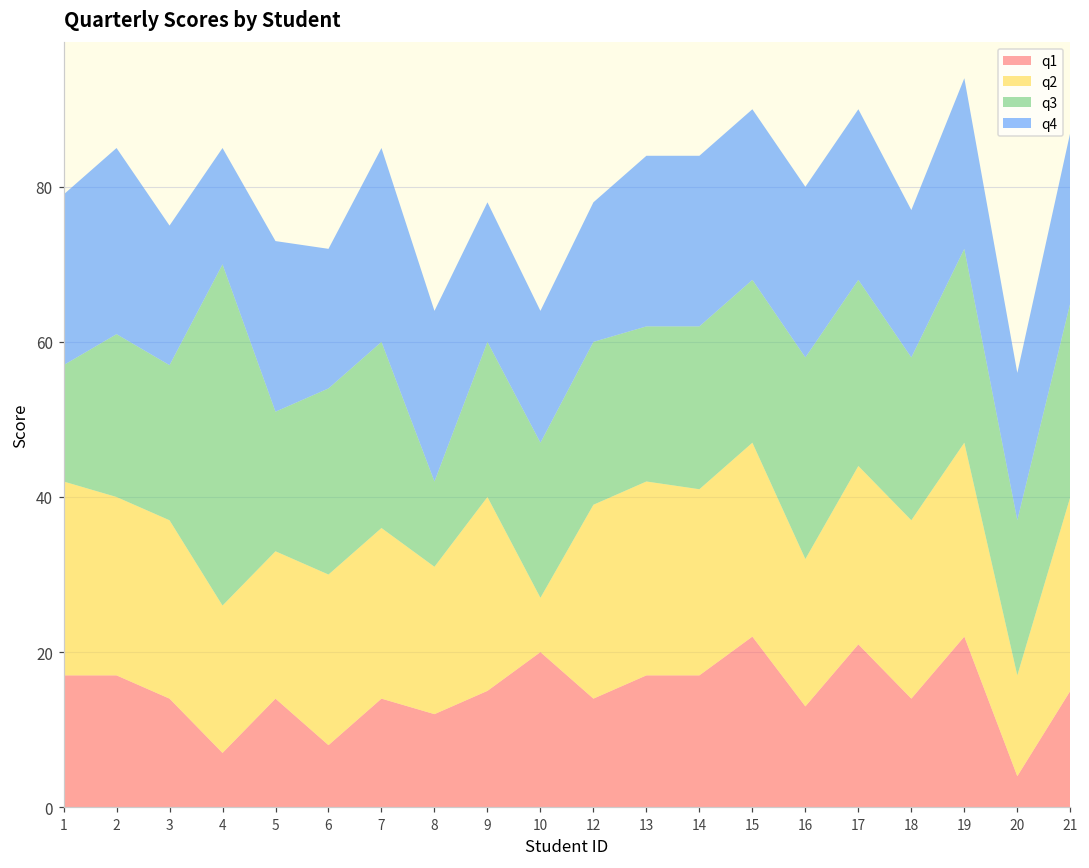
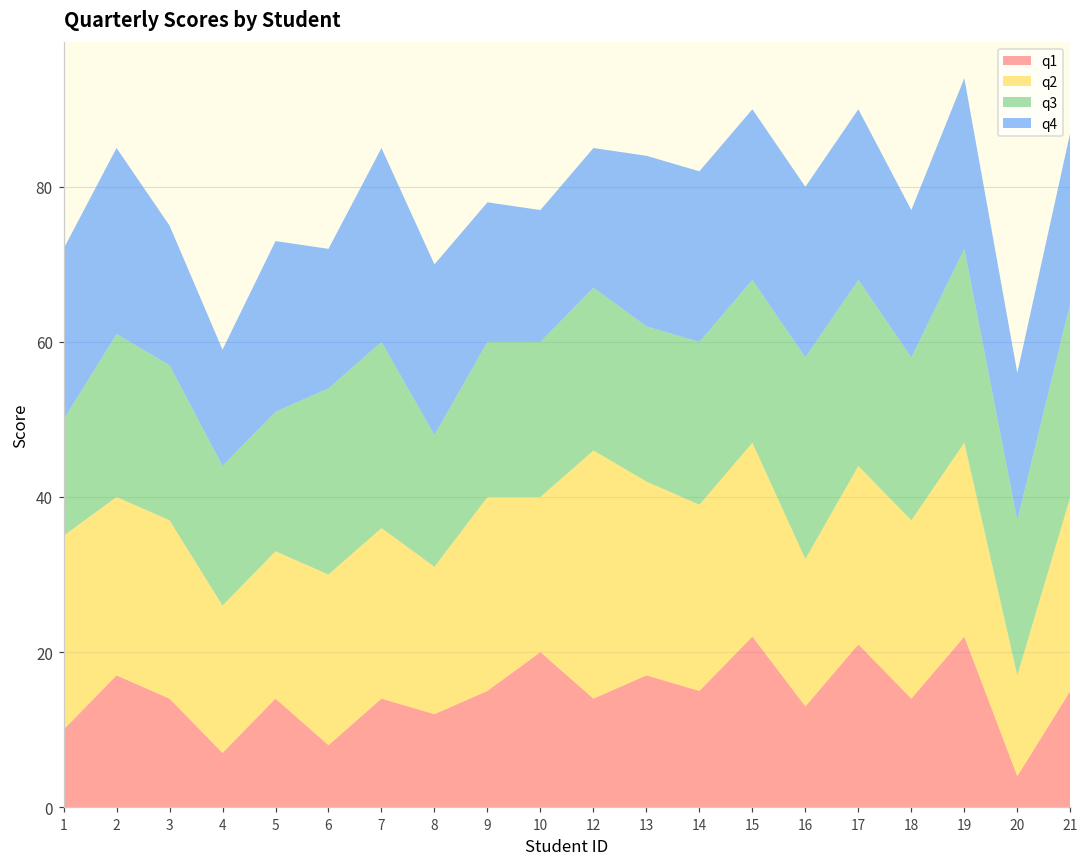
  {
    "q1": {
-     "1": 17,
+     "1": 10,
      "2": 17,
      "3": 14,
      "4": 7,
      "5": 14,
      "6": 8,
      "7": 14,
      "8": 12,
      "9": 15,
      "10": 20,
      "12": 14,
      "13": 17,
-     "14": 17,
+     "14": 15,
      "15": 22,
      "16": 13,
      "17": 21,
      "18": 14,
      "19": 22,
      "20": 4,
      "21": 15
    },
    "q2": {
      "1": 25,
      "2": 23,
      "3": 23,
      "4": 19,
      "5": 19,
      "6": 22,
      "7": 22,
      "8": 19,
      "9": 25,
-     "10": 7,
-     "12": 25,
+     "10": 20,
+     "12": 32,
      "13": 25,
      "14": 24,
      "15": 25,
      "16": 19,
      "17": 23,
      "18": 23,
      "19": 25,
      "20": 13,
      "21": 25
    },
    "q3": {
      "1": 15,
      "2": 21,
      "3": 20,
-     "4": 44,
+     "4": 18,
      "5": 18,
      "6": 24,
      "7": 24,
-     "8": 11,
+     "8": 17,
      "9": 20,
      "10": 20,
      "12": 21,
      "13": 20,
      "14": 21,
      "15": 21,
      "16": 26,
      "17": 24,
      "18": 21,
      "19": 25,
      "20": 20,
      "21": 25
    },
    "q4": {
      "1": 22,
      "2": 24,
      "3": 18,
      "4": 15,
      "5": 22,
      "6": 18,
      "7": 25,
      "8": 22,
      "9": 18,
      "10": 17,
      "12": 18,
      "13": 22,
      "14": 22,
      "15": 22,
      "16": 22,
      "17": 22,
      "18": 19,
      "19": 22,
      "20": 19,
      "21": 22
    }
  }
